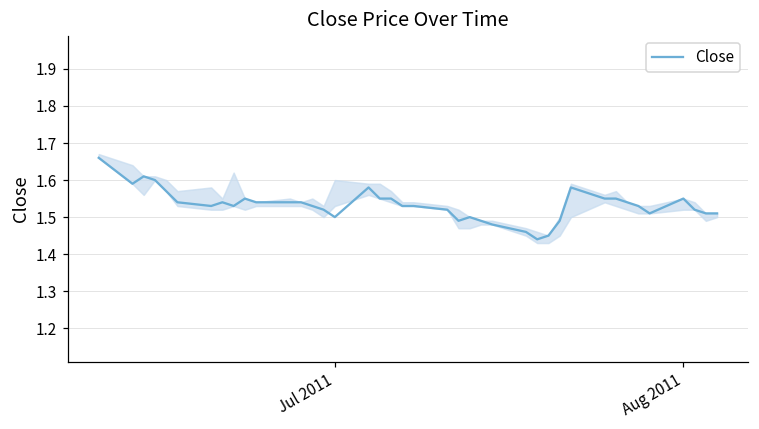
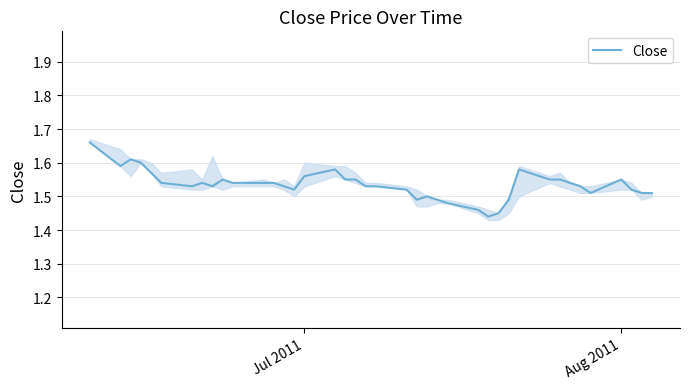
  {
    "Close": {
-     "Jul 2011": 1.50
+     "Jul 2011": 1.56
    }
  }
